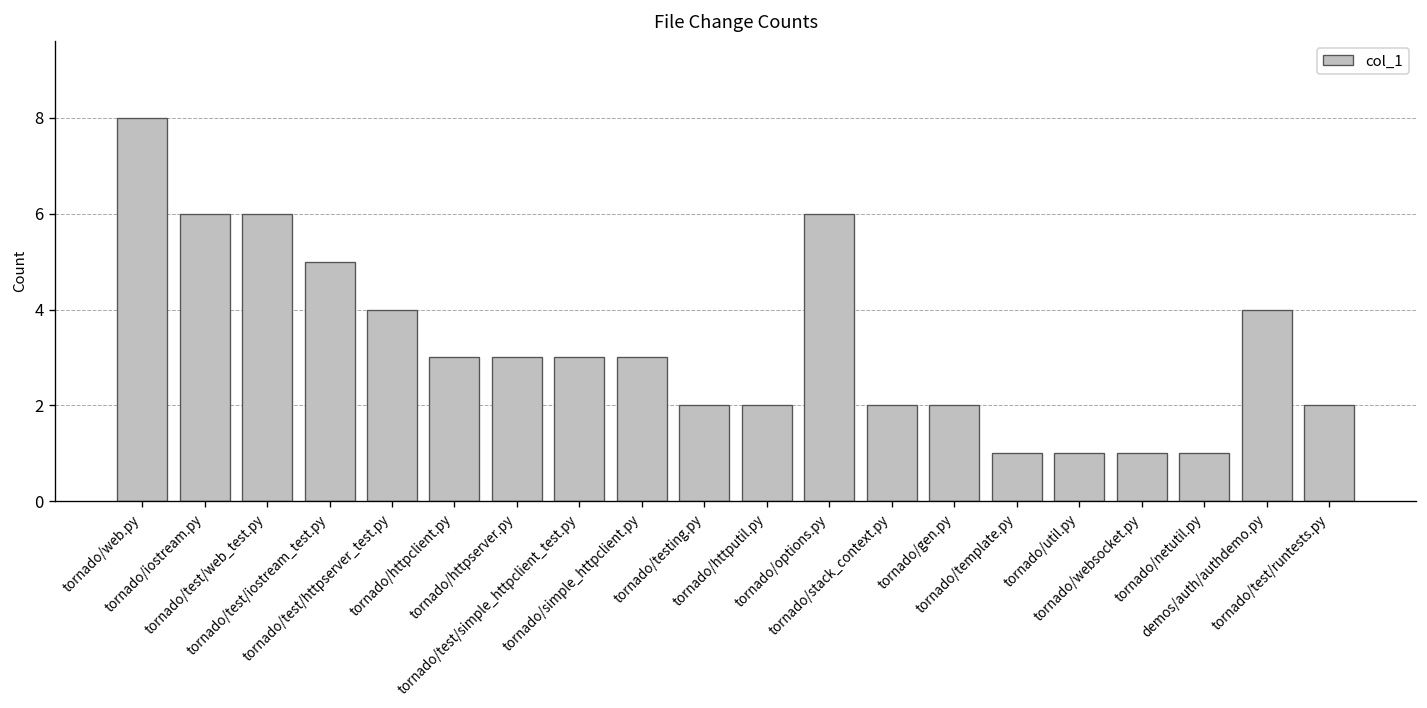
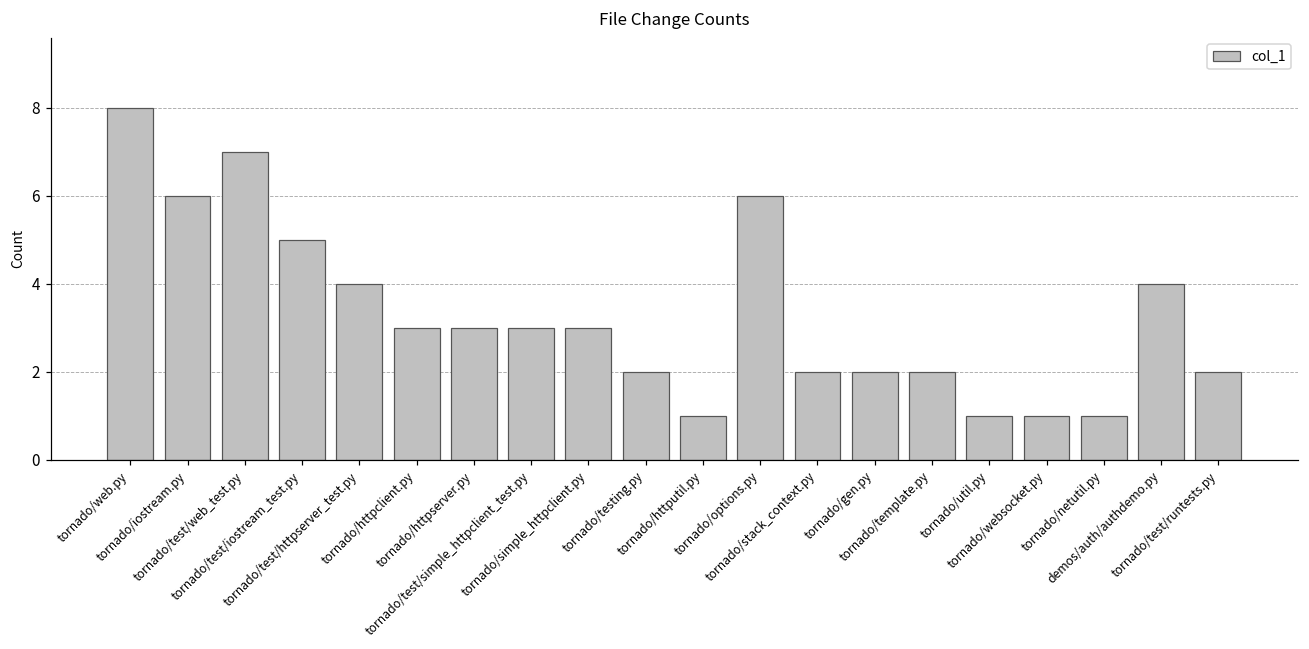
  {
    "tornado/web.py": 8,
    "tornado/iostream.py": 6,
-   "tornado/test/web_test.py": 6,
+   "tornado/test/web_test.py": 7,
    "tornado/test/iostream_test.py": 5,
    "tornado/test/httpserver_test.py": 4,
    "tornado/httpclient.py": 3,
    "tornado/httpserver.py": 3,
    "tornado/test/simple_httpclient_test.py": 3,
    "tornado/simple_httpclient.py": 3,
    "tornado/testing.py": 2,
-   "tornado/httputil.py": 2,
+   "tornado/httputil.py": 1,
    "tornado/options.py": 6,
    "tornado/stack_context.py": 2,
    "tornado/gen.py": 2,
-   "tornado/template.py": 1,
+   "tornado/template.py": 2,
    "tornado/util.py": 1,
    "tornado/websocket.py": 1,
    "tornado/netutil.py": 1,
    "demos/auth/authdemo.py": 4,
    "tornado/test/runtests.py": 2
  }
